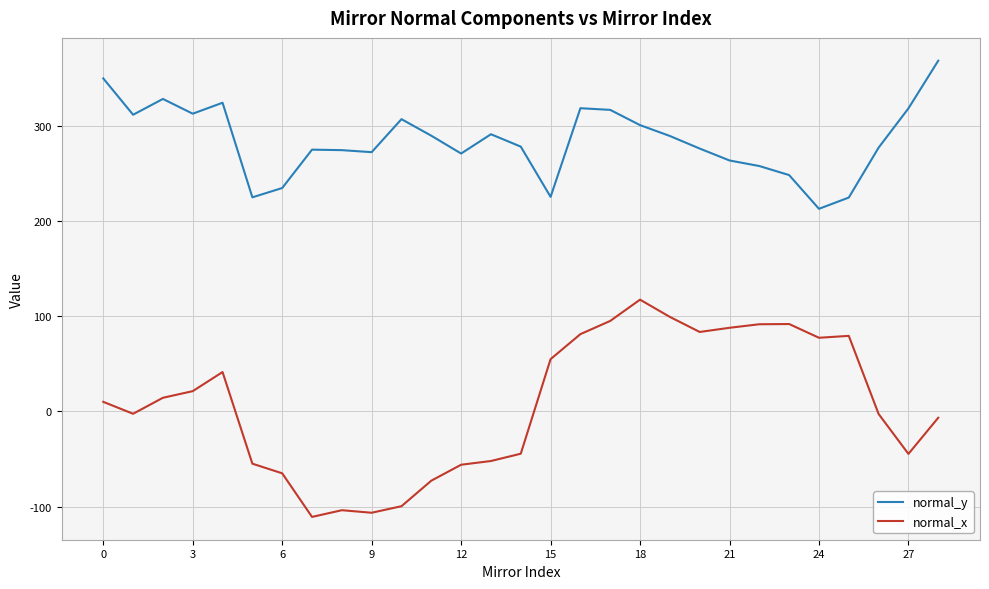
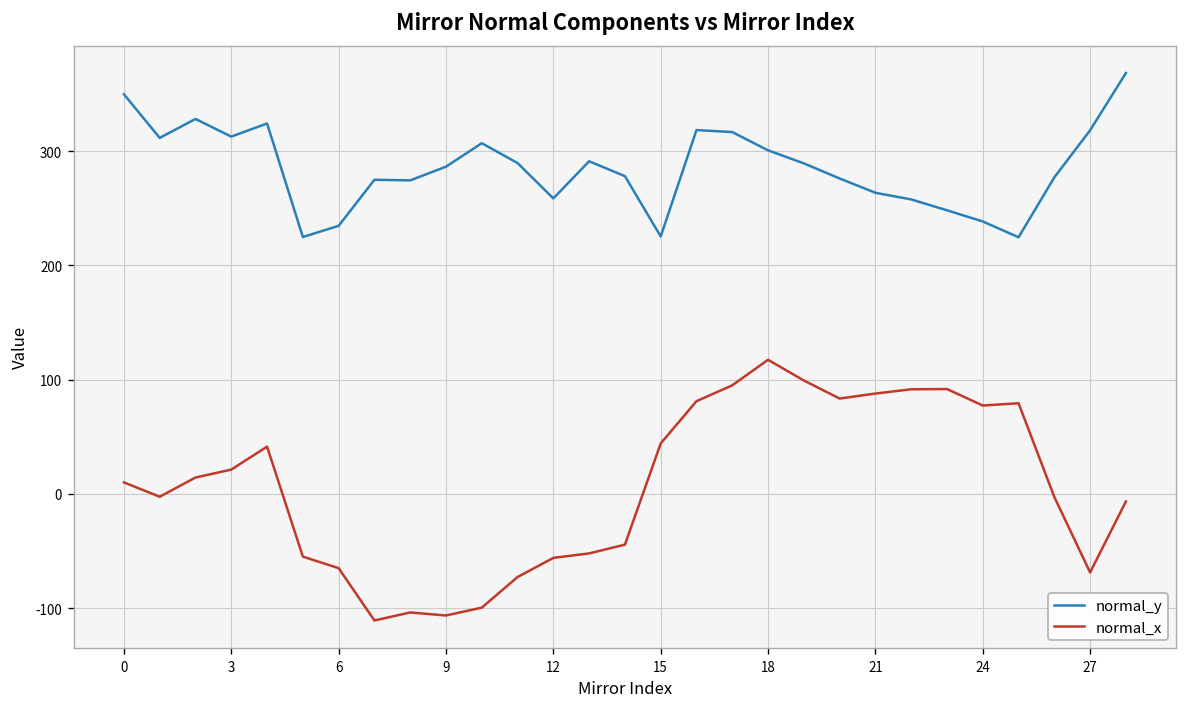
  {
    "normal_y": {
      "6": 230,
-     "9": 270,
-     "12": 270,
+     "9": 290,
+     "12": 260,
      "15": 230,
      "18": 300,
      "21": 260,
-     "24": 210,
+     "24": 240,
      "27": 320
    },
    "normal_x": {
      "6": -60,
      "9": -110,
      "12": -60,
-     "15": 50,
+     "15": 40,
      "18": 120,
      "21": 90,
      "24": 80,
-     "27": -40
+     "27": -70
    }
  }
